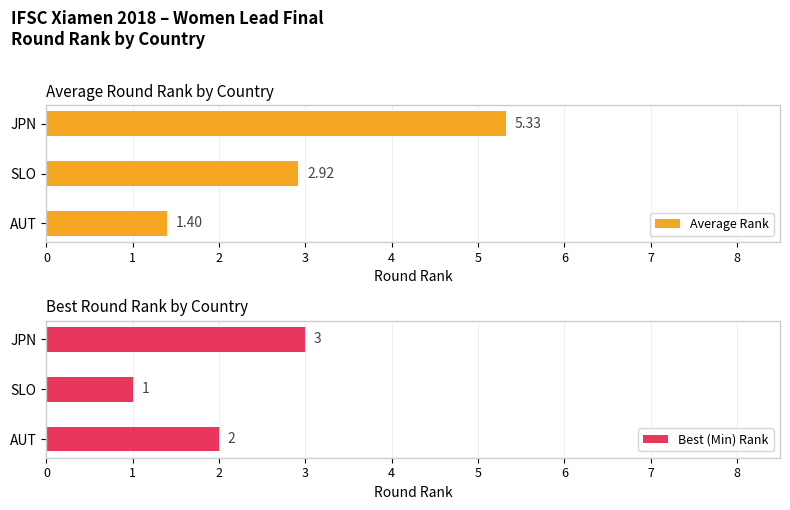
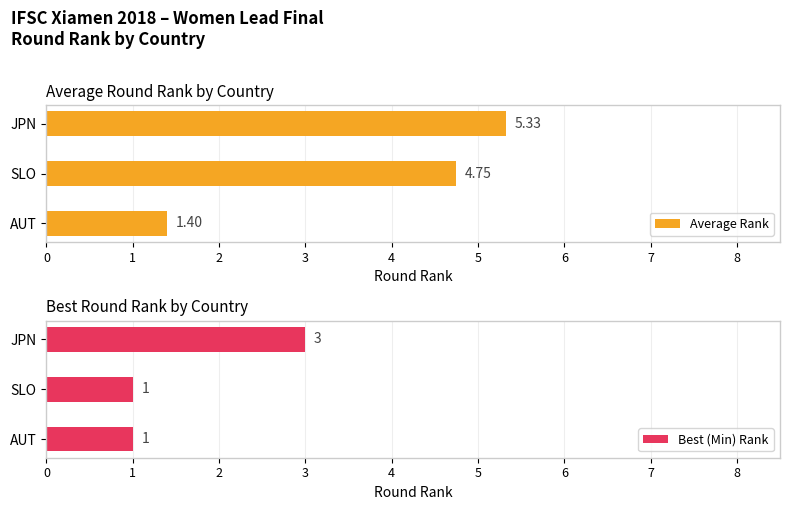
  {
    "Average Round Rank by Country": {
      "JPN": 5.33,
-     "SLO": 2.92,
+     "SLO": 4.75,
      "AUT": 1.40
    },
    "Best Round Rank by Country": {
      "JPN": 3,
      "SLO": 1,
-     "AUT": 2
+     "AUT": 1
    }
  }
